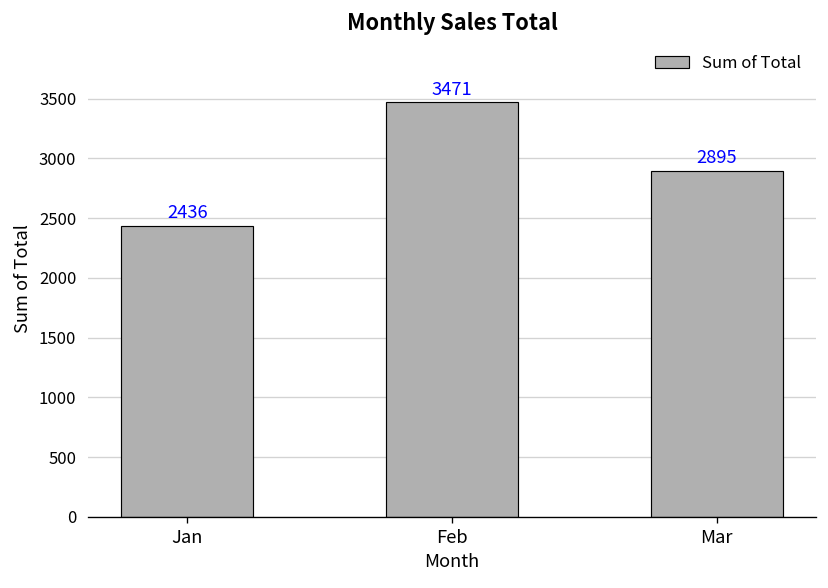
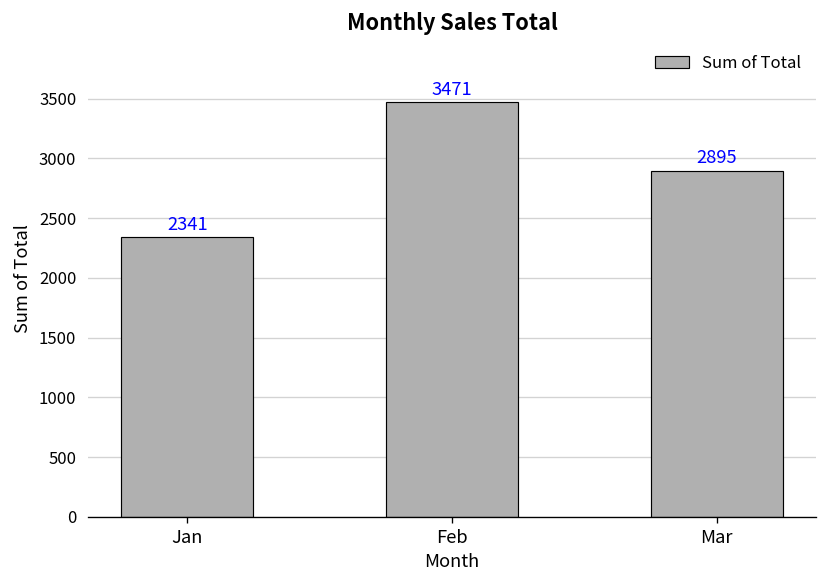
  {
-   "Jan": 2436,
+   "Jan": 2341,
    "Feb": 3471,
    "Mar": 2895
  }
